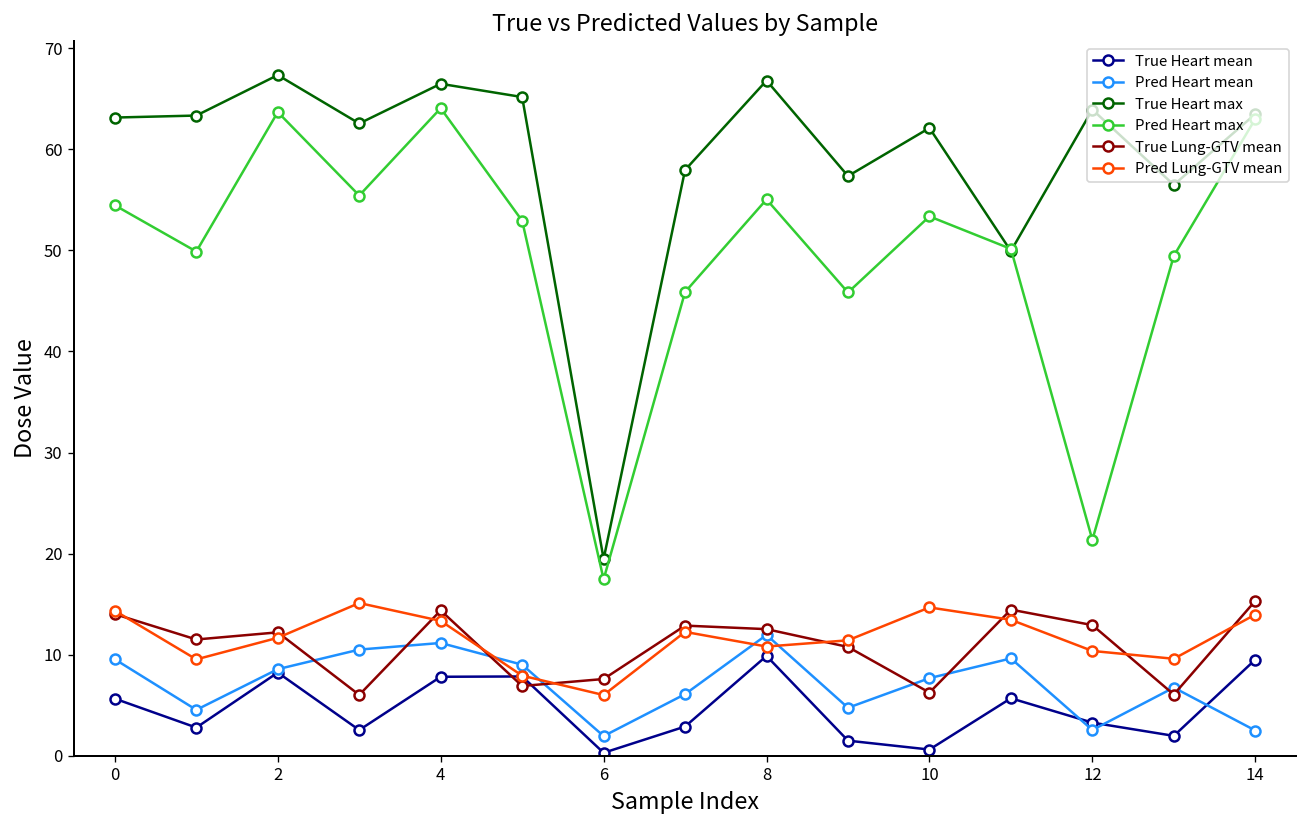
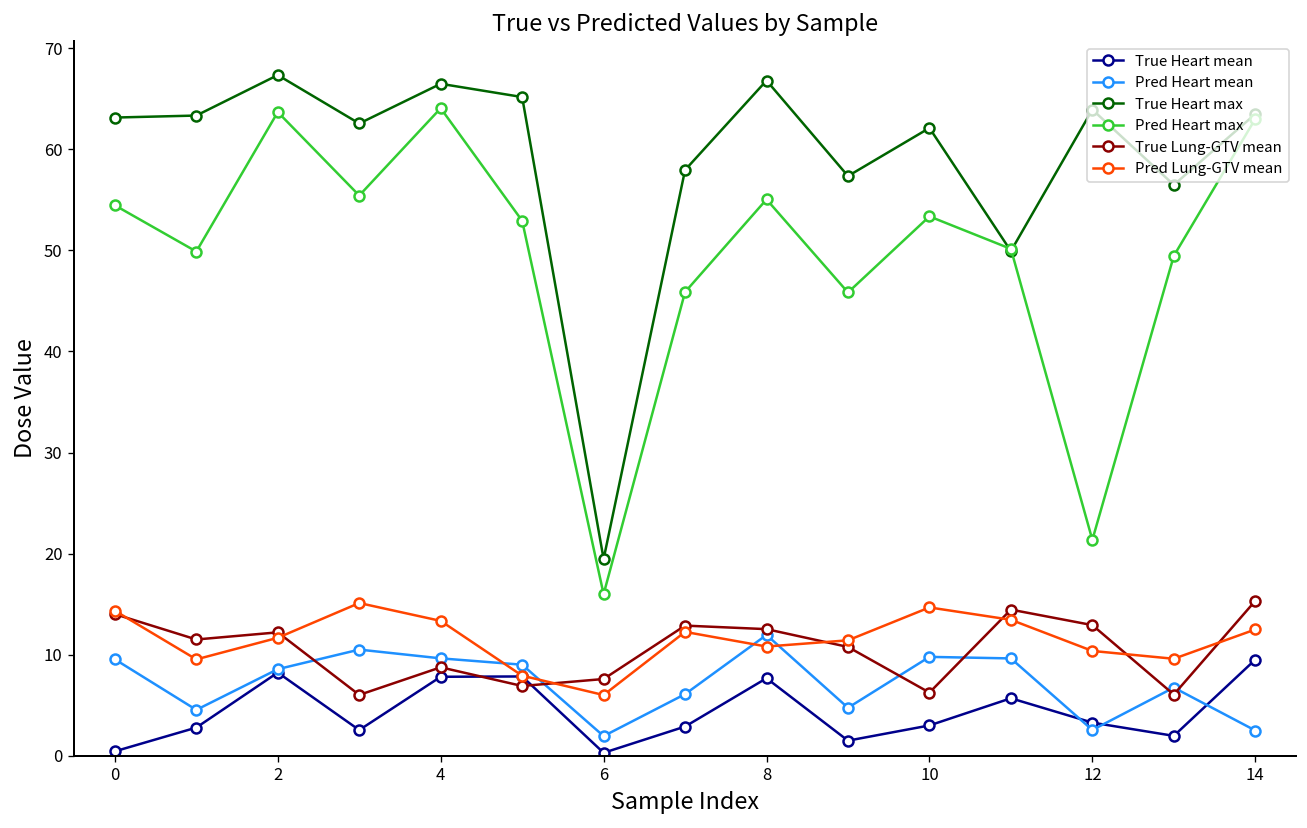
  {
    "True Heart mean": {
-     "0": 6,
+     "0": 0,
      "2": 8,
      "4": 8,
      "6": 0,
-     "8": 10,
-     "10": 1,
+     "8": 8,
+     "10": 3,
      "12": 3,
      "14": 10
    },
    "Pred Heart mean": {
      "0": 10,
      "2": 9,
-     "4": 11,
+     "4": 10,
      "6": 2,
      "8": 12,
-     "10": 8,
+     "10": 10,
      "12": 3,
      "14": 2
    },
    "True Heart max": {
      "0": 63,
      "2": 67,
      "4": 66,
      "6": 19,
      "8": 67,
      "10": 62
    },
    "Pred Heart max": {
      "0": 54,
      "2": 64,
      "4": 64,
-     "6": 17,
+     "6": 16,
      "8": 55,
      "10": 53,
      "12": 21
    },
    "True Lung-GTV mean": {
      "0": 14,
      "2": 12,
-     "4": 14,
+     "4": 9,
      "6": 8,
      "8": 13,
      "10": 6,
      "12": 13,
      "14": 15
    },
    "Pred Lung-GTV mean": {
      "0": 14,
      "2": 12,
      "4": 13,
      "6": 6,
      "8": 11,
      "10": 15,
      "12": 10,
-     "14": 14
+     "14": 12
    }
  }
